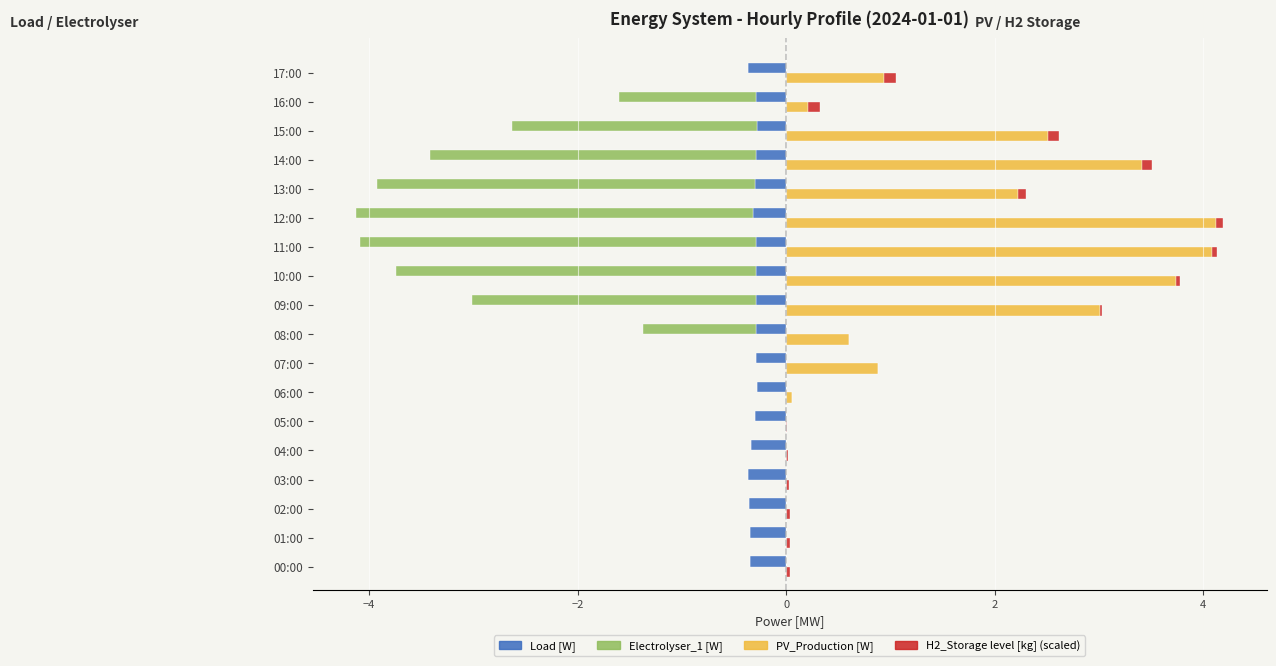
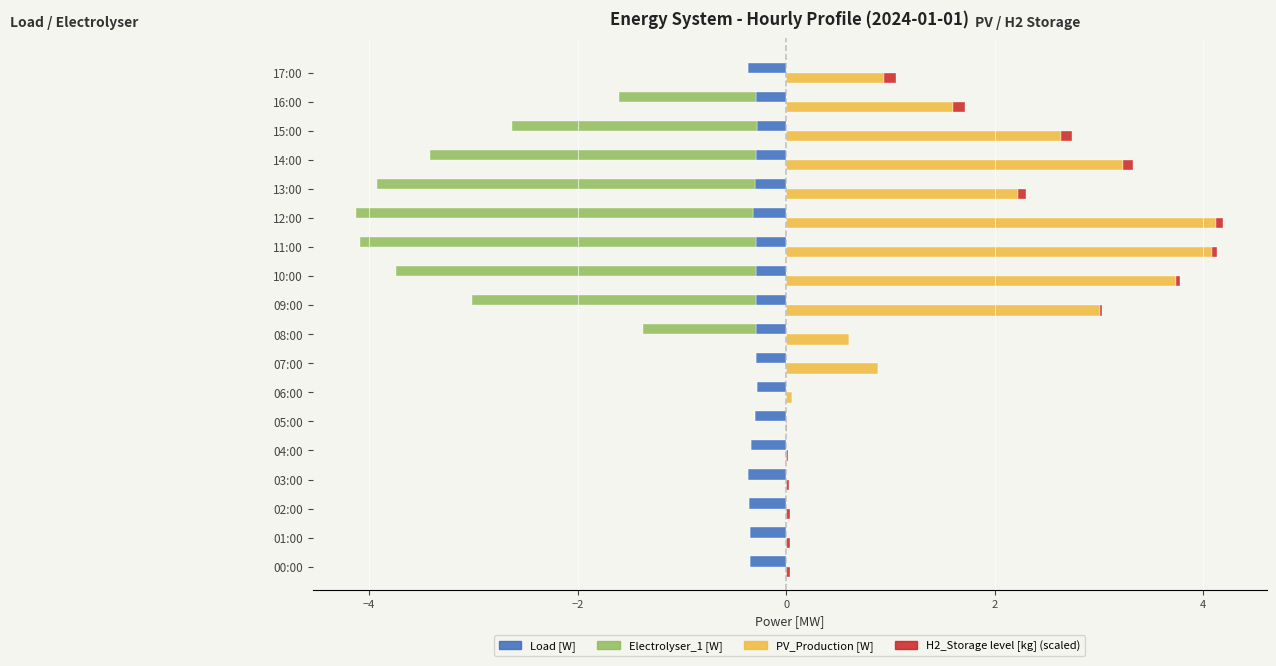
  {
    "PV_Production [W]": {
      "17:00": 0.94,
-     "16:00": 0.21,
-     "15:00": 2.51,
-     "14:00": 3.42,
+     "16:00": 1.60,
+     "15:00": 2.63,
+     "14:00": 3.23,
      "13:00": 2.22,
      "12:00": 4.13,
      "11:00": 4.09,
      "10:00": 3.74,
      "09:00": 3.01,
      "08:00": 0.60,
      "07:00": 0.88,
      "06:00": 0.05,
      "05:00": 0.00,
      "04:00": 0.00,
      "03:00": 0.00,
      "02:00": 0.00,
      "01:00": 0.00,
      "00:00": 0.00
    }
  }
